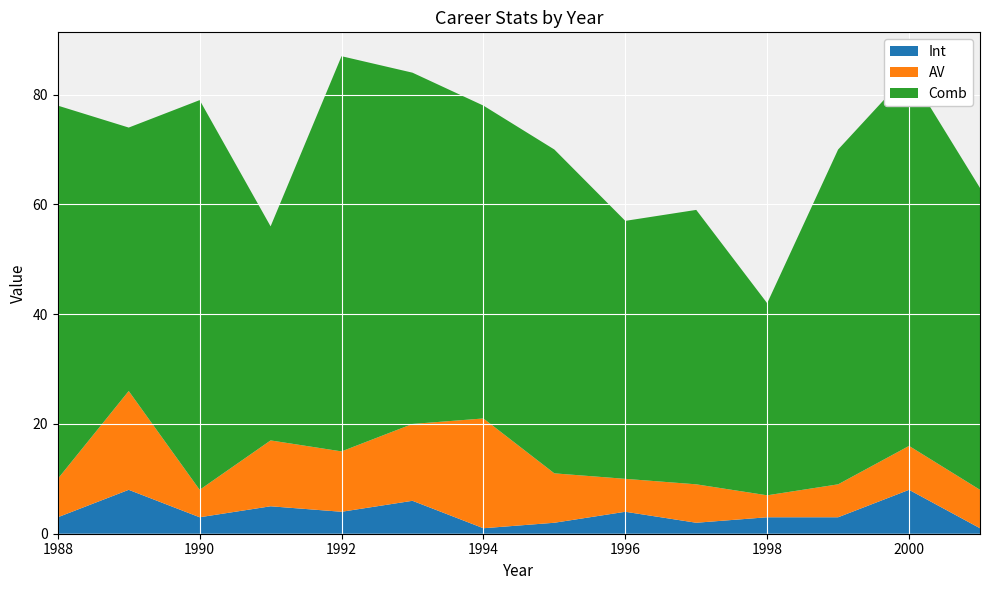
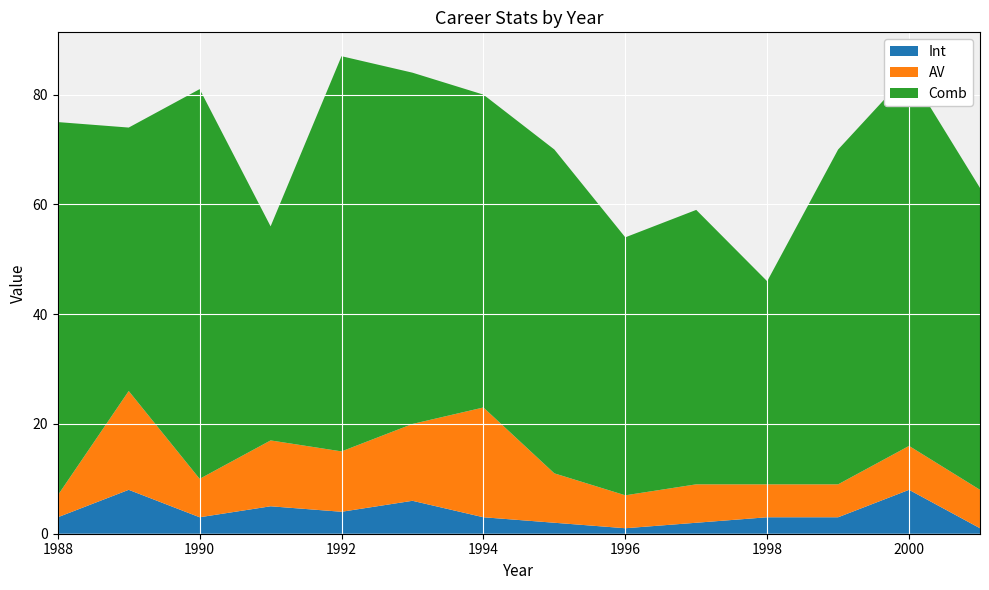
  {
    "Int": {
-     "1994": 1,
-     "1996": 4
+     "1994": 3,
+     "1996": 1
    },
    "AV": {
-     "1988": 7,
-     "1990": 5,
-     "1998": 4
+     "1988": 4,
+     "1990": 7,
+     "1998": 6
    },
    "Comb": {
      "1988": 68,
      "1990": 71,
      "1992": 72,
      "1994": 57,
      "1996": 47,
-     "1998": 35
+     "1998": 37
    }
  }
